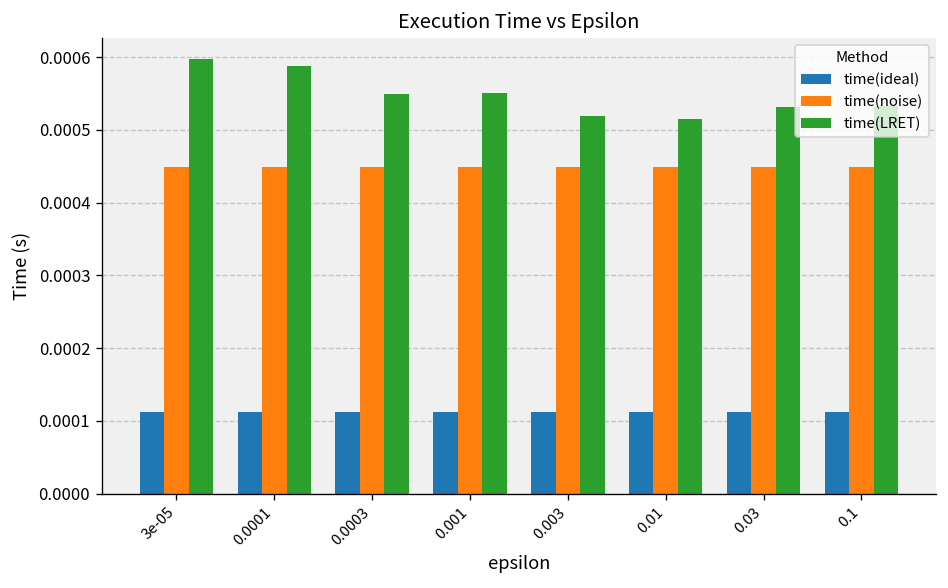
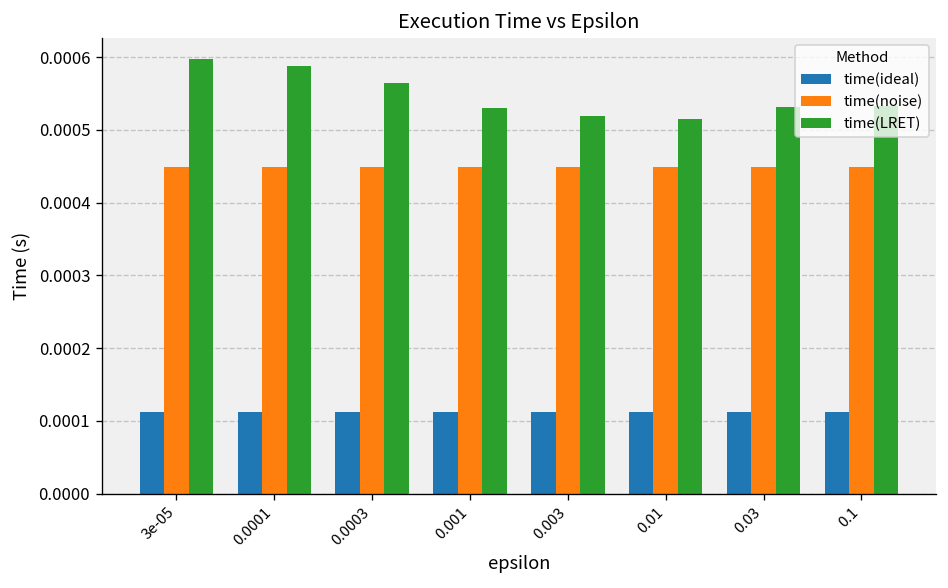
  {
    "time(ideal)": {
      "3e-05": 0.00011,
      "0.0001": 0.00011,
      "0.0003": 0.00011,
      "0.001": 0.00011,
      "0.003": 0.00011,
      "0.01": 0.00011,
      "0.03": 0.00011,
      "0.1": 0.00011
    },
    "time(noise)": {
      "3e-05": 0.00045,
      "0.0001": 0.00045,
      "0.0003": 0.00045,
      "0.001": 0.00045,
      "0.003": 0.00045,
      "0.01": 0.00045,
      "0.03": 0.00045,
      "0.1": 0.00045
    },
    "time(LRET)": {
      "3e-05": 0.00060,
      "0.0001": 0.00059,
-     "0.0003": 0.00055,
-     "0.001": 0.00055,
+     "0.0003": 0.00056,
+     "0.001": 0.00053,
      "0.003": 0.00052,
      "0.01": 0.00051,
      "0.03": 0.00053
    }
  }
